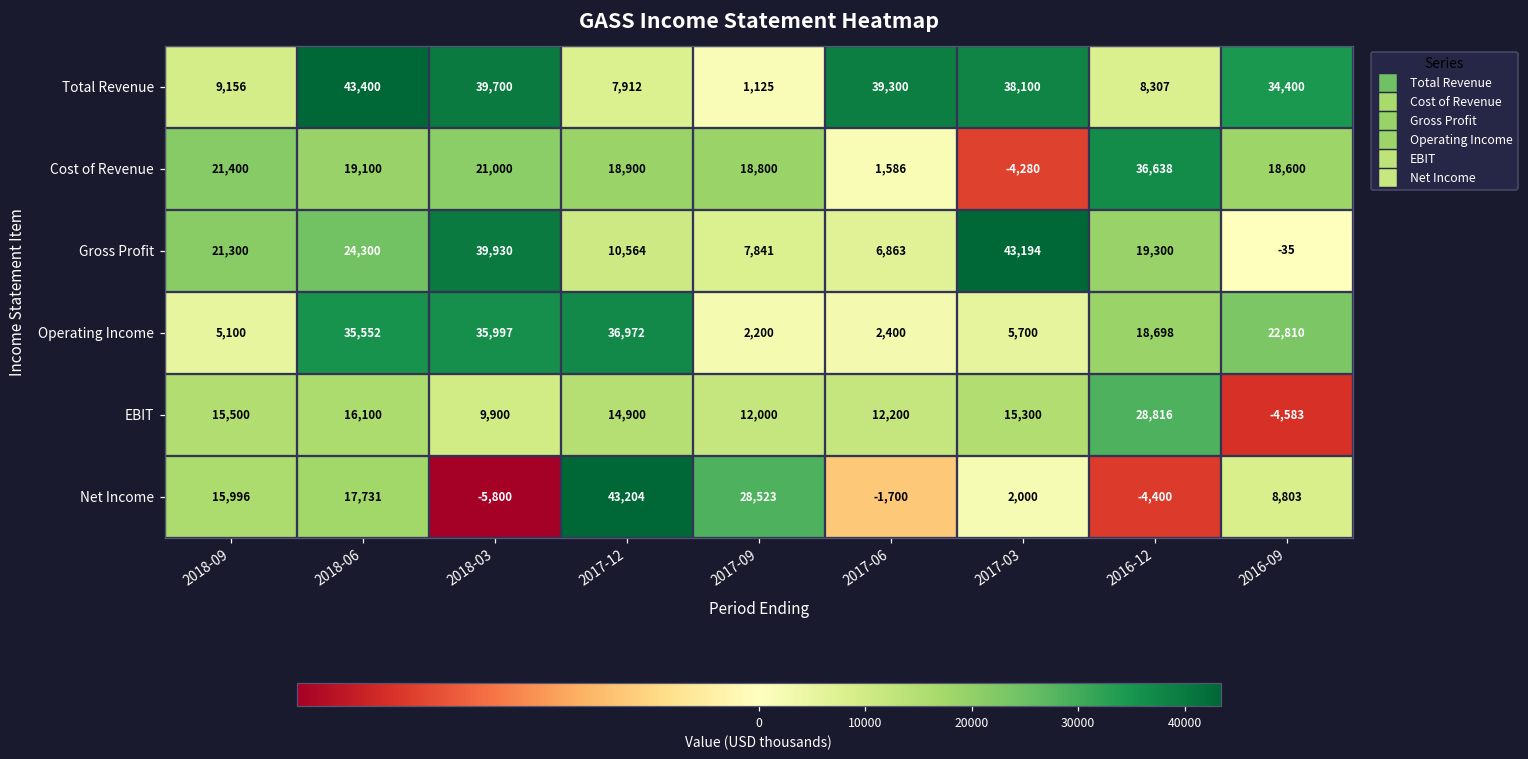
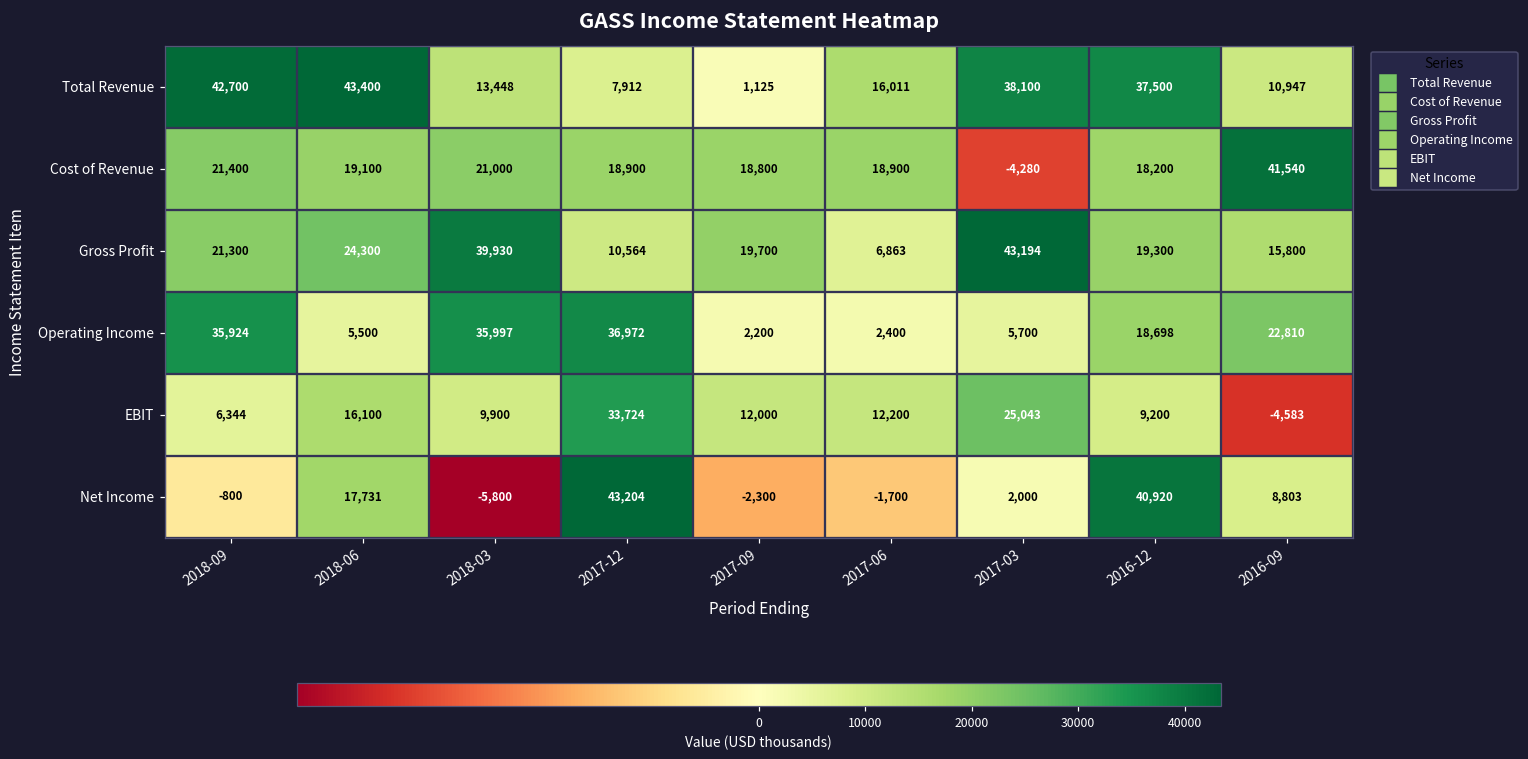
  {
    "Total Revenue": {
-     "2018-09": "9,156",
+     "2018-09": "42,700",
      "2018-06": "43,400",
-     "2018-03": "39,700",
+     "2018-03": "13,448",
      "2017-12": "7,912",
      "2017-09": "1,125",
-     "2017-06": "39,300",
+     "2017-06": "16,011",
      "2017-03": "38,100",
-     "2016-12": "8,307",
-     "2016-09": "34,400"
+     "2016-12": "37,500",
+     "2016-09": "10,947"
    },
    "Cost of Revenue": {
      "2018-09": "21,400",
      "2018-06": "19,100",
      "2018-03": "21,000",
      "2017-12": "18,900",
      "2017-09": "18,800",
-     "2017-06": "1,586",
+     "2017-06": "18,900",
      "2017-03": "-4,280",
-     "2016-12": "36,638",
-     "2016-09": "18,600"
+     "2016-12": "18,200",
+     "2016-09": "41,540"
    },
    "Gross Profit": {
      "2018-09": "21,300",
      "2018-06": "24,300",
      "2018-03": "39,930",
      "2017-12": "10,564",
-     "2017-09": "7,841",
+     "2017-09": "19,700",
      "2017-06": "6,863",
      "2017-03": "43,194",
      "2016-12": "19,300",
-     "2016-09": "-35"
+     "2016-09": "15,800"
    },
    "Operating Income": {
-     "2018-09": "5,100",
-     "2018-06": "35,552",
+     "2018-09": "35,924",
+     "2018-06": "5,500",
      "2018-03": "35,997",
      "2017-12": "36,972",
      "2017-09": "2,200",
      "2017-06": "2,400",
      "2017-03": "5,700",
      "2016-12": "18,698",
      "2016-09": "22,810"
    },
    "EBIT": {
-     "2018-09": "15,500",
+     "2018-09": "6,344",
      "2018-06": "16,100",
      "2018-03": "9,900",
-     "2017-12": "14,900",
+     "2017-12": "33,724",
      "2017-09": "12,000",
      "2017-06": "12,200",
-     "2017-03": "15,300",
-     "2016-12": "28,816",
+     "2017-03": "25,043",
+     "2016-12": "9,200",
      "2016-09": "-4,583"
    },
    "Net Income": {
-     "2018-09": "15,996",
+     "2018-09": "-800",
      "2018-06": "17,731",
      "2018-03": "-5,800",
      "2017-12": "43,204",
-     "2017-09": "28,523",
+     "2017-09": "-2,300",
      "2017-06": "-1,700",
      "2017-03": "2,000",
-     "2016-12": "-4,400",
+     "2016-12": "40,920",
      "2016-09": "8,803"
    }
  }
